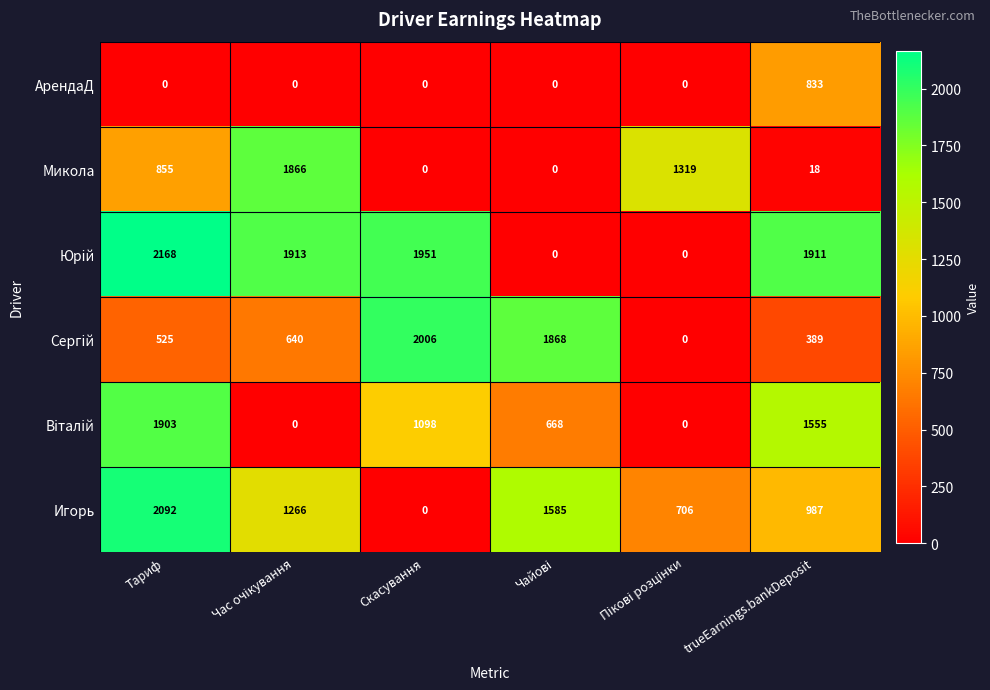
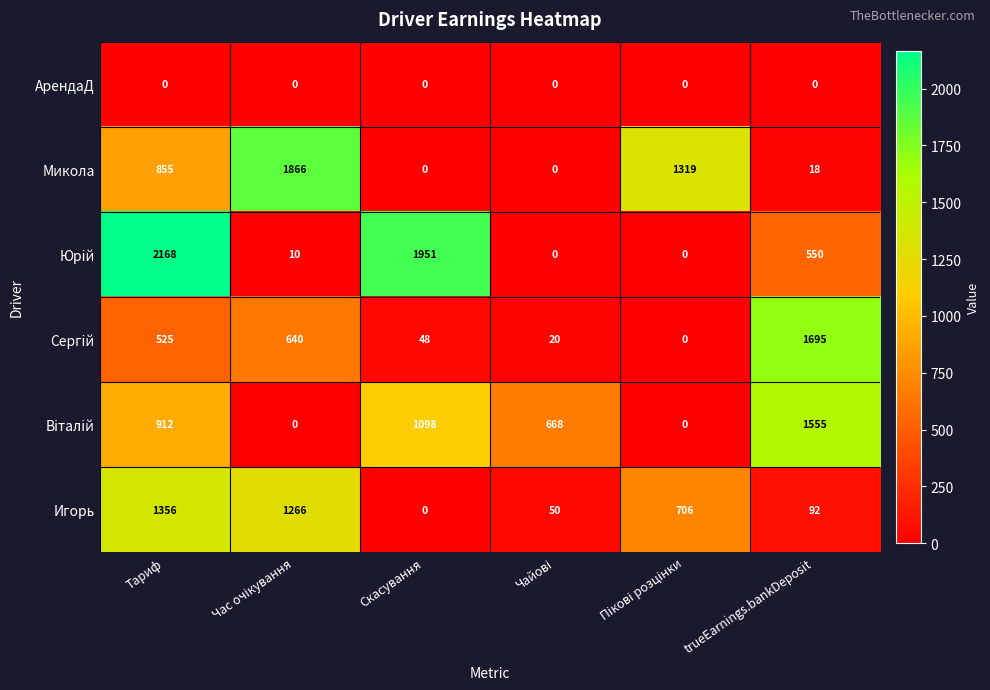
  {
    "АрендаД": {
      "Тариф": 0,
      "Час очікування": 0,
      "Скасування": 0,
      "Чайові": 0,
      "Пікові розцінки": 0,
-     "trueEarnings.bankDeposit": 833
+     "trueEarnings.bankDeposit": 0
    },
    "Микола": {
      "Тариф": 855,
      "Час очікування": 1866,
      "Скасування": 0,
      "Чайові": 0,
      "Пікові розцінки": 1319,
      "trueEarnings.bankDeposit": 18
    },
    "Юрій": {
      "Тариф": 2168,
-     "Час очікування": 1913,
+     "Час очікування": 10,
      "Скасування": 1951,
      "Чайові": 0,
      "Пікові розцінки": 0,
-     "trueEarnings.bankDeposit": 1911
+     "trueEarnings.bankDeposit": 550
    },
    "Сергій": {
      "Тариф": 525,
      "Час очікування": 640,
-     "Скасування": 2006,
-     "Чайові": 1868,
+     "Скасування": 48,
+     "Чайові": 20,
      "Пікові розцінки": 0,
-     "trueEarnings.bankDeposit": 389
+     "trueEarnings.bankDeposit": 1695
    },
    "Віталій": {
-     "Тариф": 1903,
+     "Тариф": 912,
      "Час очікування": 0,
      "Скасування": 1098,
      "Чайові": 668,
      "Пікові розцінки": 0,
      "trueEarnings.bankDeposit": 1555
    },
    "Игорь": {
-     "Тариф": 2092,
+     "Тариф": 1356,
      "Час очікування": 1266,
      "Скасування": 0,
-     "Чайові": 1585,
+     "Чайові": 50,
      "Пікові розцінки": 706,
-     "trueEarnings.bankDeposit": 987
+     "trueEarnings.bankDeposit": 92
    }
  }
